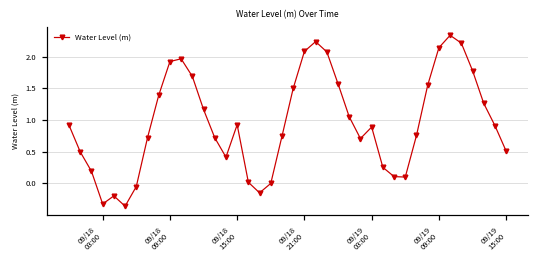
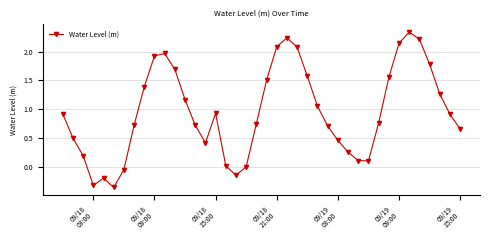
  {
    "09/18 03:00": -0.3,
    "09/18 09:00": 1.9,
    "09/18 15:00": 0.9,
    "09/18 21:00": 2.1,
-   "09/19 03:00": 0.9,
+   "09/19 03:00": 0.5,
    "09/19 09:00": 2.1,
-   "09/19 15:00": 0.5
+   "09/19 15:00": 0.7
  }
